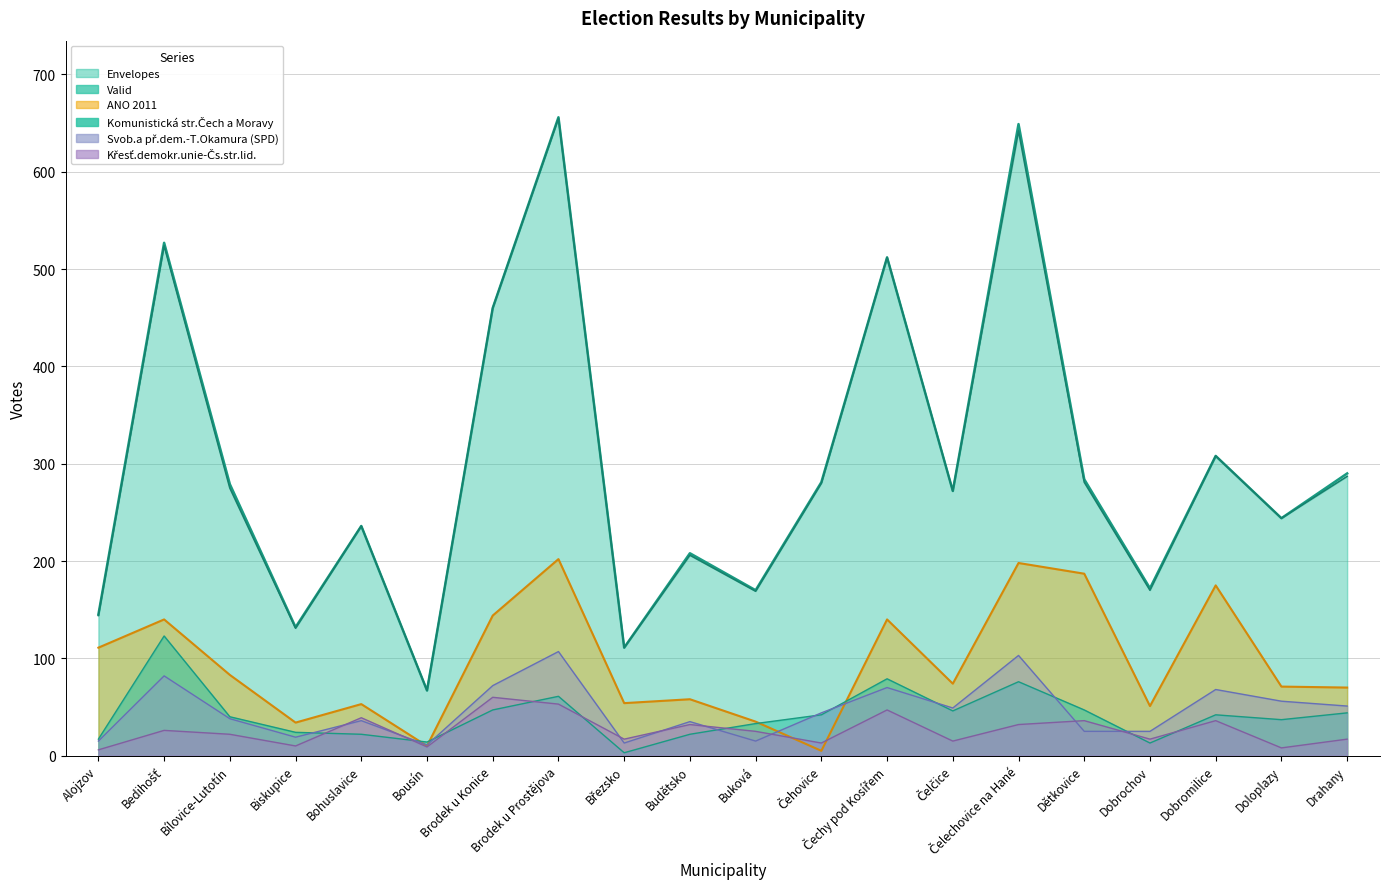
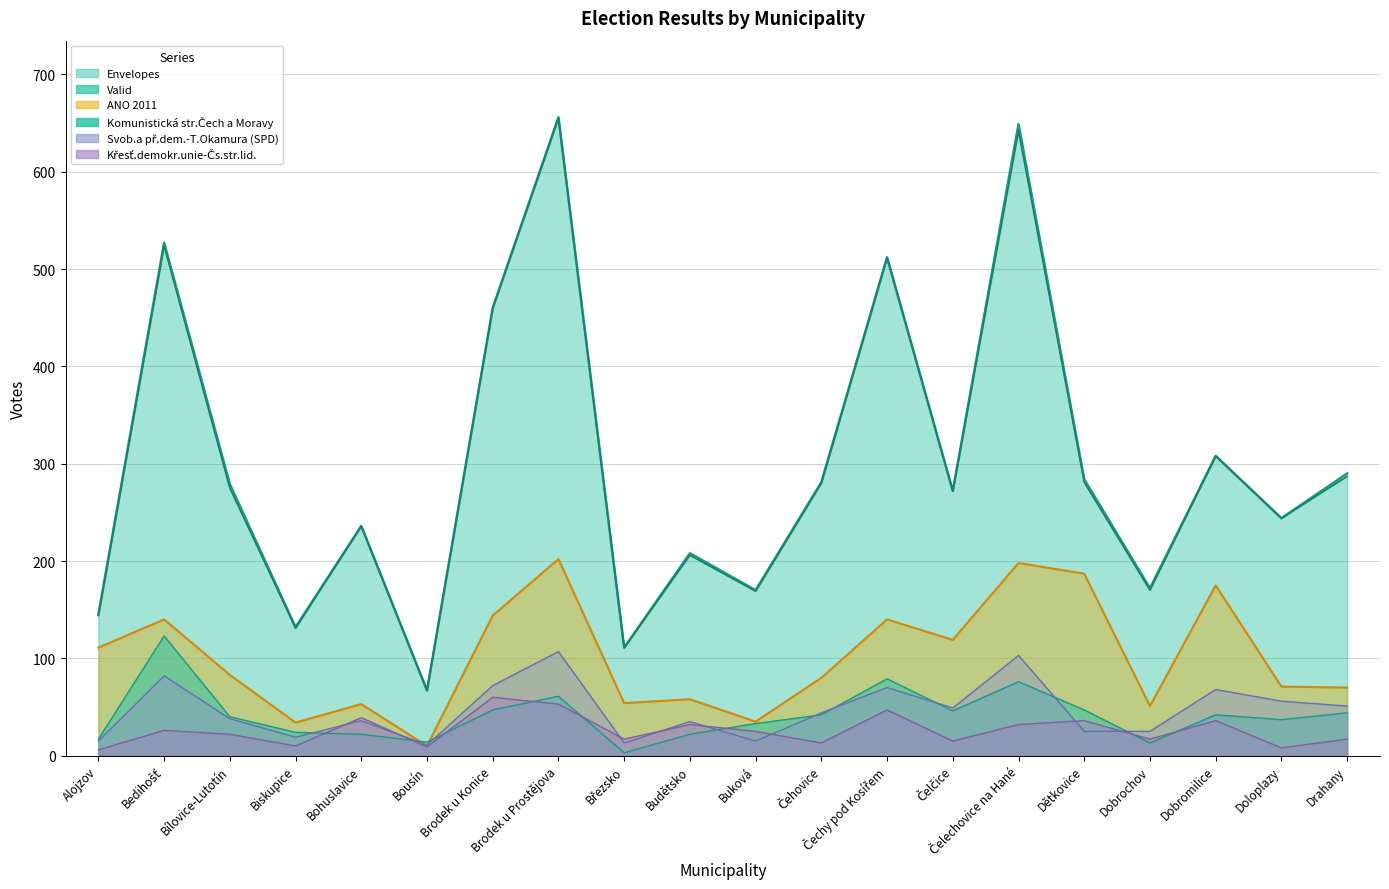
  {
    "ANO 2011": {
      "Alojzov": 110,
      "Bedihošť": 140,
      "Bílovice-Lutotín": 80,
      "Biskupice": 30,
      "Bohuslavice": 50,
      "Brodek u Konice": 140,
      "Brodek u Prostějova": 200,
      "Březsko": 50,
      "Budětsko": 60,
-     "Čehovice": 10,
+     "Čehovice": 80,
      "Čechy pod Kosířem": 140,
-     "Čelčice": 70,
+     "Čelčice": 120,
      "Čelechovice na Hané": 200,
      "Dětkovice": 190,
      "Dobrochov": 50,
      "Dobromilice": 180,
      "Doloplazy": 70,
      "Drahany": 70
    }
  }
